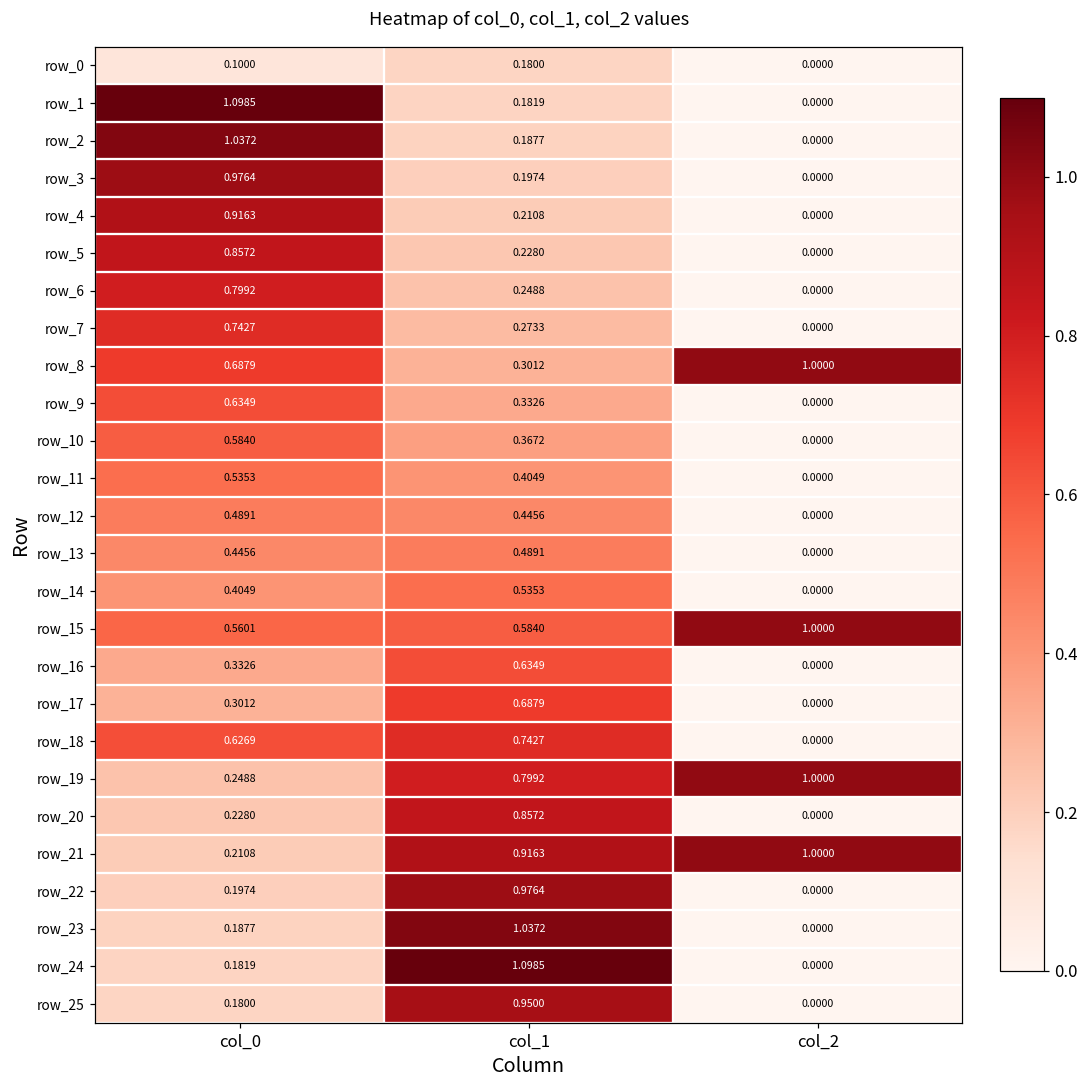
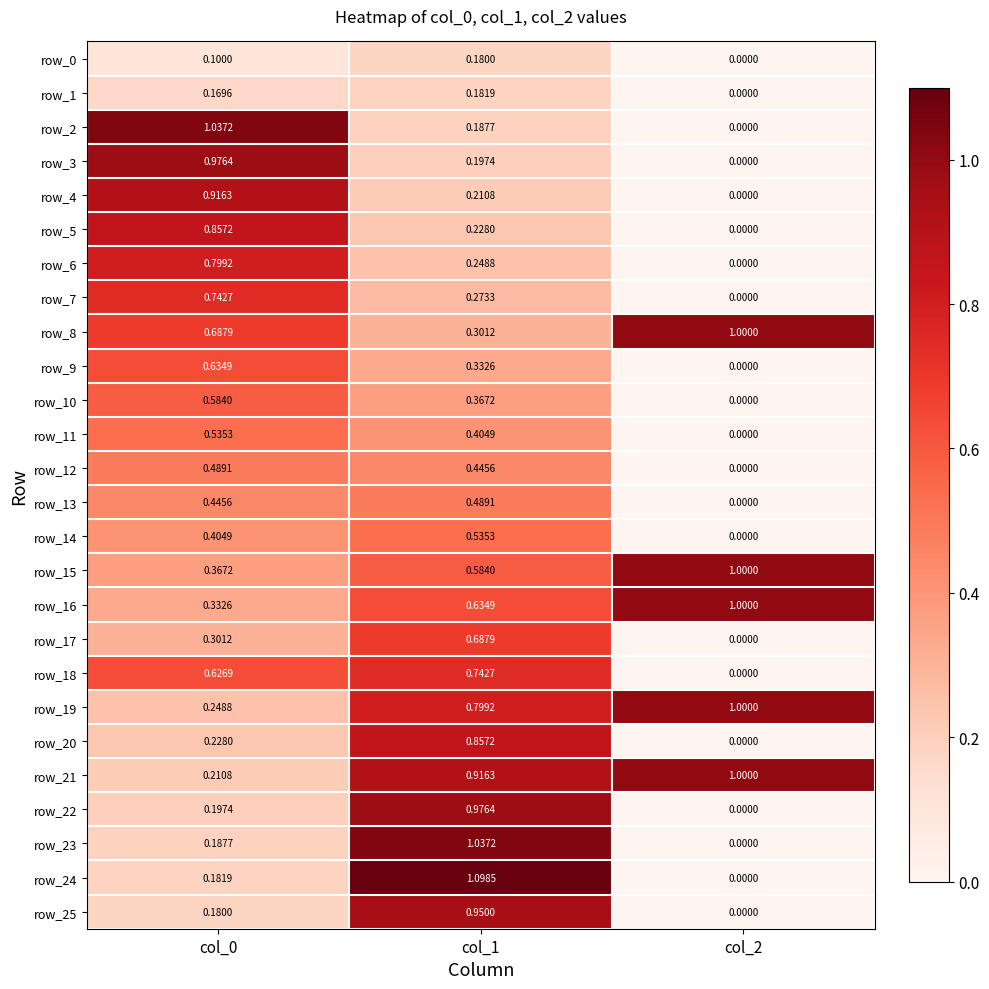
  {
    "row_0": {
      "col_0": 0.1000,
      "col_1": 0.1800,
      "col_2": 0.0000
    },
    "row_1": {
-     "col_0": 1.0985,
+     "col_0": 0.1696,
      "col_1": 0.1819,
      "col_2": 0.0000
    },
    "row_2": {
      "col_0": 1.0372,
      "col_1": 0.1877,
      "col_2": 0.0000
    },
    "row_3": {
      "col_0": 0.9764,
      "col_1": 0.1974,
      "col_2": 0.0000
    },
    "row_4": {
      "col_0": 0.9163,
      "col_1": 0.2108,
      "col_2": 0.0000
    },
    "row_5": {
      "col_0": 0.8572,
      "col_1": 0.2280,
      "col_2": 0.0000
    },
    "row_6": {
      "col_0": 0.7992,
      "col_1": 0.2488,
      "col_2": 0.0000
    },
    "row_7": {
      "col_0": 0.7427,
      "col_1": 0.2733,
      "col_2": 0.0000
    },
    "row_8": {
      "col_0": 0.6879,
      "col_1": 0.3012,
      "col_2": 1.0000
    },
    "row_9": {
      "col_0": 0.6349,
      "col_1": 0.3326,
      "col_2": 0.0000
    },
    "row_10": {
      "col_0": 0.5840,
      "col_1": 0.3672,
      "col_2": 0.0000
    },
    "row_11": {
      "col_0": 0.5353,
      "col_1": 0.4049,
      "col_2": 0.0000
    },
    "row_12": {
      "col_0": 0.4891,
      "col_1": 0.4456,
      "col_2": 0.0000
    },
    "row_13": {
      "col_0": 0.4456,
      "col_1": 0.4891,
      "col_2": 0.0000
    },
    "row_14": {
      "col_0": 0.4049,
      "col_1": 0.5353,
      "col_2": 0.0000
    },
    "row_15": {
-     "col_0": 0.5601,
+     "col_0": 0.3672,
      "col_1": 0.5840,
      "col_2": 1.0000
    },
    "row_16": {
      "col_0": 0.3326,
      "col_1": 0.6349,
-     "col_2": 0.0000
+     "col_2": 1.0000
    },
    "row_17": {
      "col_0": 0.3012,
      "col_1": 0.6879,
      "col_2": 0.0000
    },
    "row_18": {
      "col_0": 0.6269,
      "col_1": 0.7427,
      "col_2": 0.0000
    },
    "row_19": {
      "col_0": 0.2488,
      "col_1": 0.7992,
      "col_2": 1.0000
    },
    "row_20": {
      "col_0": 0.2280,
      "col_1": 0.8572,
      "col_2": 0.0000
    },
    "row_21": {
      "col_0": 0.2108,
      "col_1": 0.9163,
      "col_2": 1.0000
    },
    "row_22": {
      "col_0": 0.1974,
      "col_1": 0.9764,
      "col_2": 0.0000
    },
    "row_23": {
      "col_0": 0.1877,
      "col_1": 1.0372,
      "col_2": 0.0000
    },
    "row_24": {
      "col_0": 0.1819,
      "col_1": 1.0985,
      "col_2": 0.0000
    },
    "row_25": {
      "col_0": 0.1800,
      "col_1": 0.9500,
      "col_2": 0.0000
    }
  }
